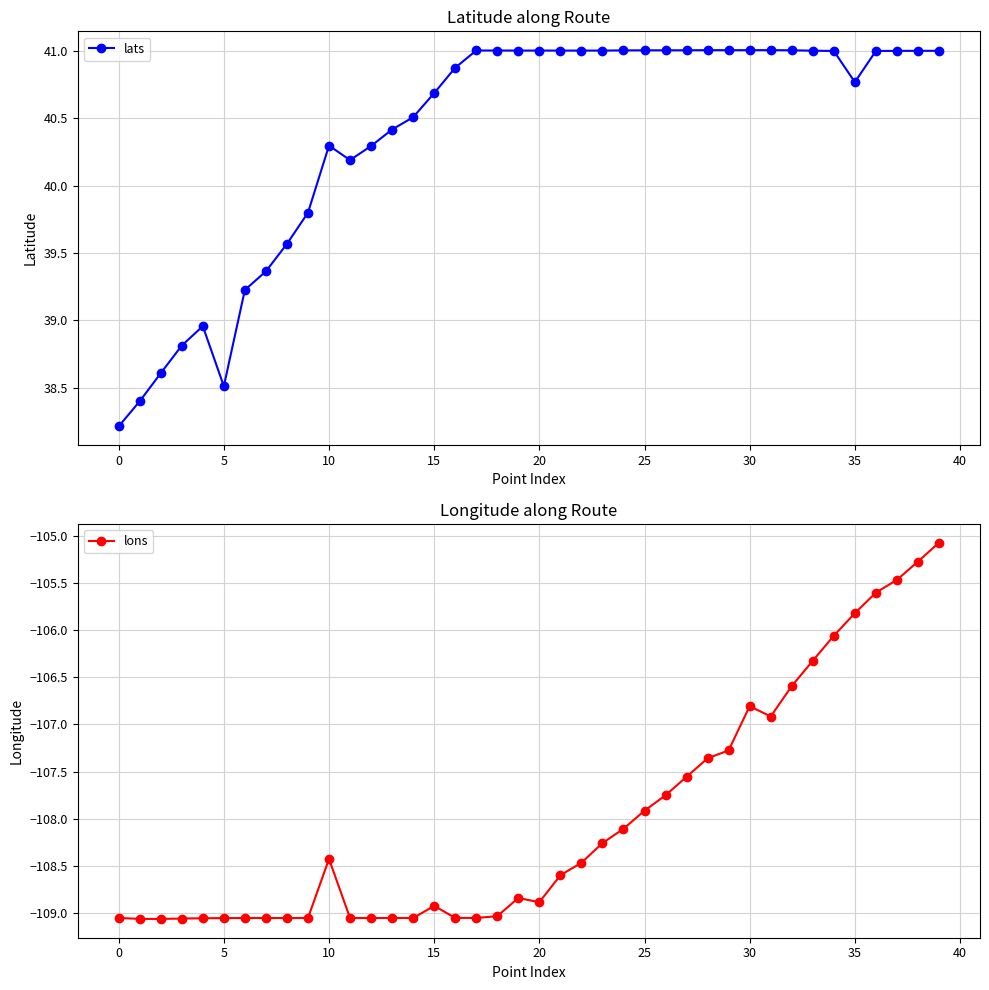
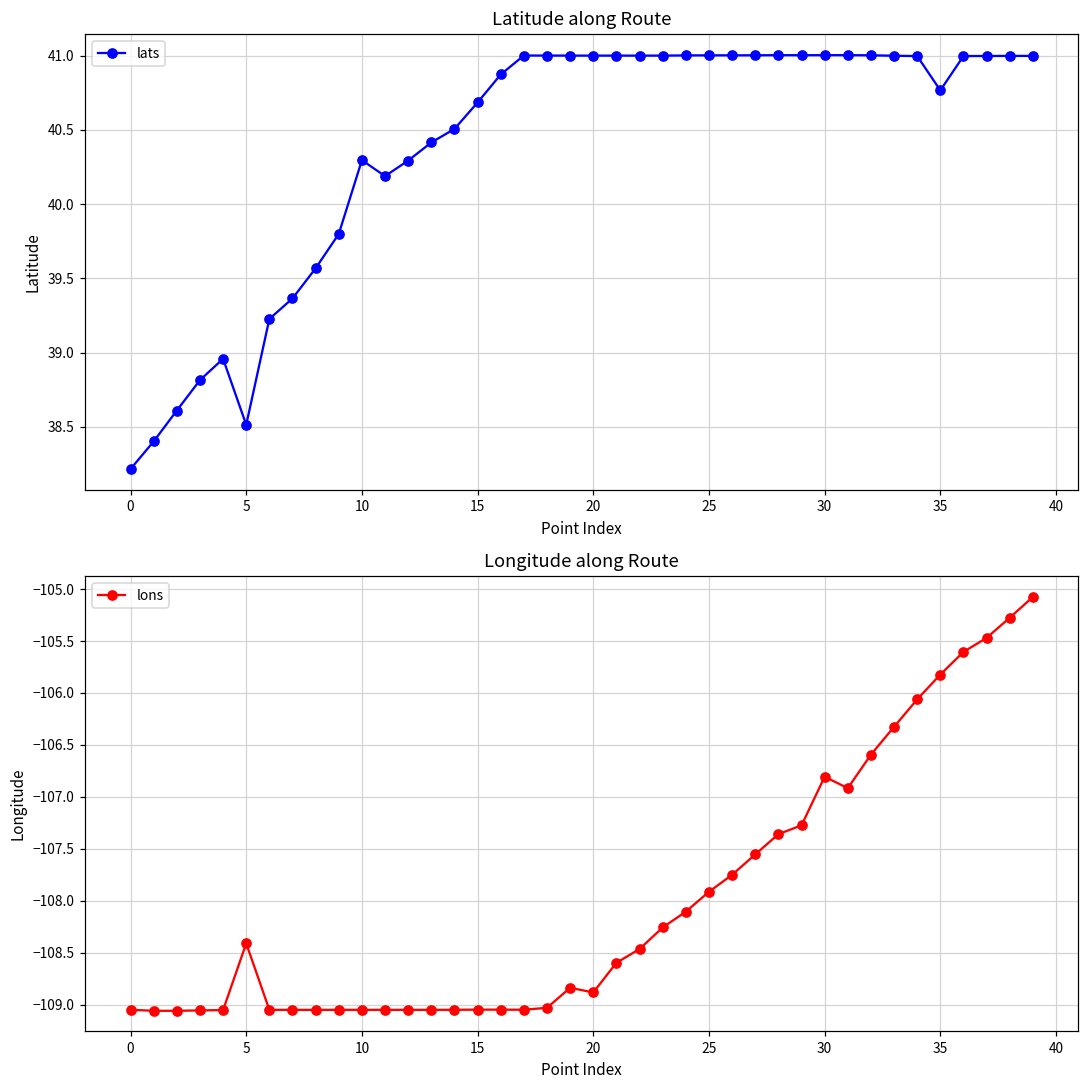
  {
    "Latitude along Route": {
      "0": 38.22,
      "5": 38.51,
      "10": 40.30,
      "15": 40.68,
      "20": 41.00,
      "25": 41.00,
      "30": 41.00,
      "35": 40.77
    },
    "Longitude along Route": {
      "0": -109.0,
-     "5": -109.1,
-     "10": -108.4,
-     "15": -108.9,
+     "5": -108.4,
+     "10": -109.1,
+     "15": -109.0,
      "20": -108.9,
      "25": -107.9,
      "30": -106.8,
      "35": -105.8
    }
  }
